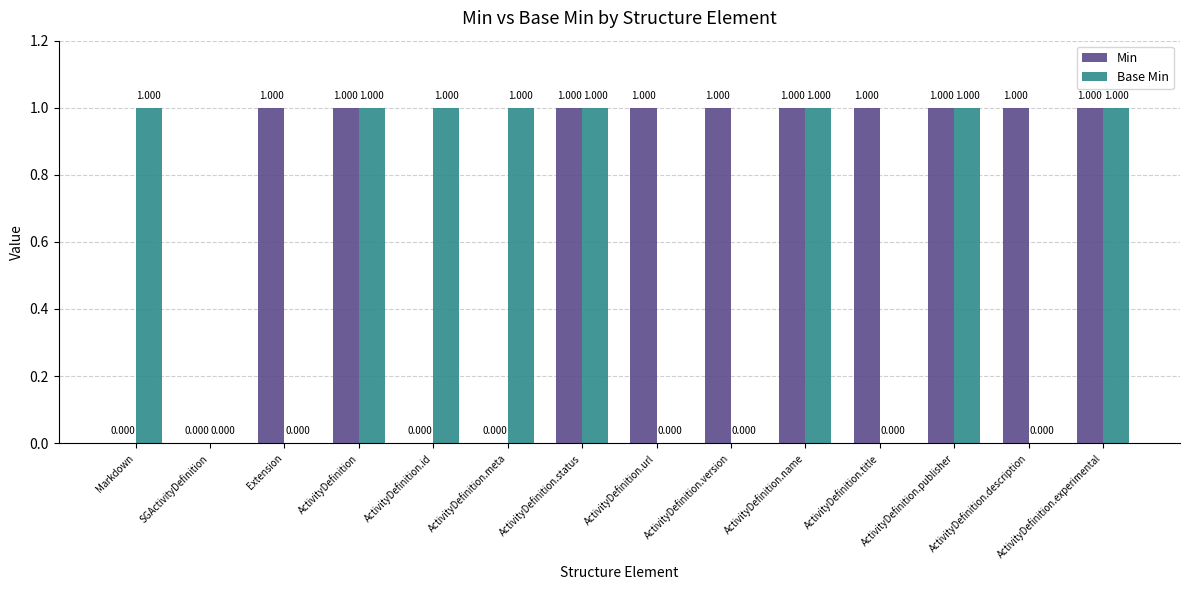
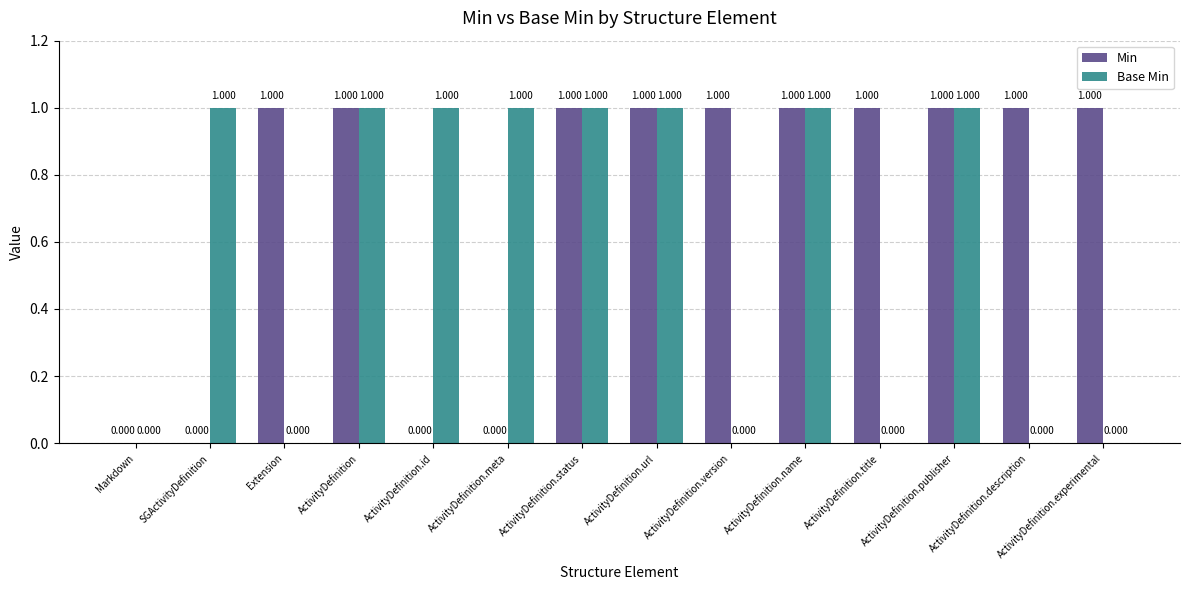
  {
    "Min": {
      "Markdown": 0.000,
      "SGActivityDefinition": 0.000,
      "Extension": 1.000,
      "ActivityDefinition": 1.000,
      "ActivityDefinition.id": 0.000,
      "ActivityDefinition.meta": 0.000,
      "ActivityDefinition.status": 1.000,
      "ActivityDefinition.url": 1.000,
      "ActivityDefinition.version": 1.000,
      "ActivityDefinition.name": 1.000,
      "ActivityDefinition.title": 1.000,
      "ActivityDefinition.publisher": 1.000,
      "ActivityDefinition.description": 1.000,
      "ActivityDefinition.experimental": 1.000
    },
    "Base Min": {
-     "Markdown": 1.000,
-     "SGActivityDefinition": 0.000,
+     "Markdown": 0.000,
+     "SGActivityDefinition": 1.000,
      "Extension": 0.000,
      "ActivityDefinition": 1.000,
      "ActivityDefinition.id": 1.000,
      "ActivityDefinition.meta": 1.000,
      "ActivityDefinition.status": 1.000,
-     "ActivityDefinition.url": 0.000,
+     "ActivityDefinition.url": 1.000,
      "ActivityDefinition.version": 0.000,
      "ActivityDefinition.name": 1.000,
      "ActivityDefinition.title": 0.000,
      "ActivityDefinition.publisher": 1.000,
      "ActivityDefinition.description": 0.000,
-     "ActivityDefinition.experimental": 1.000
+     "ActivityDefinition.experimental": 0.000
    }
  }
